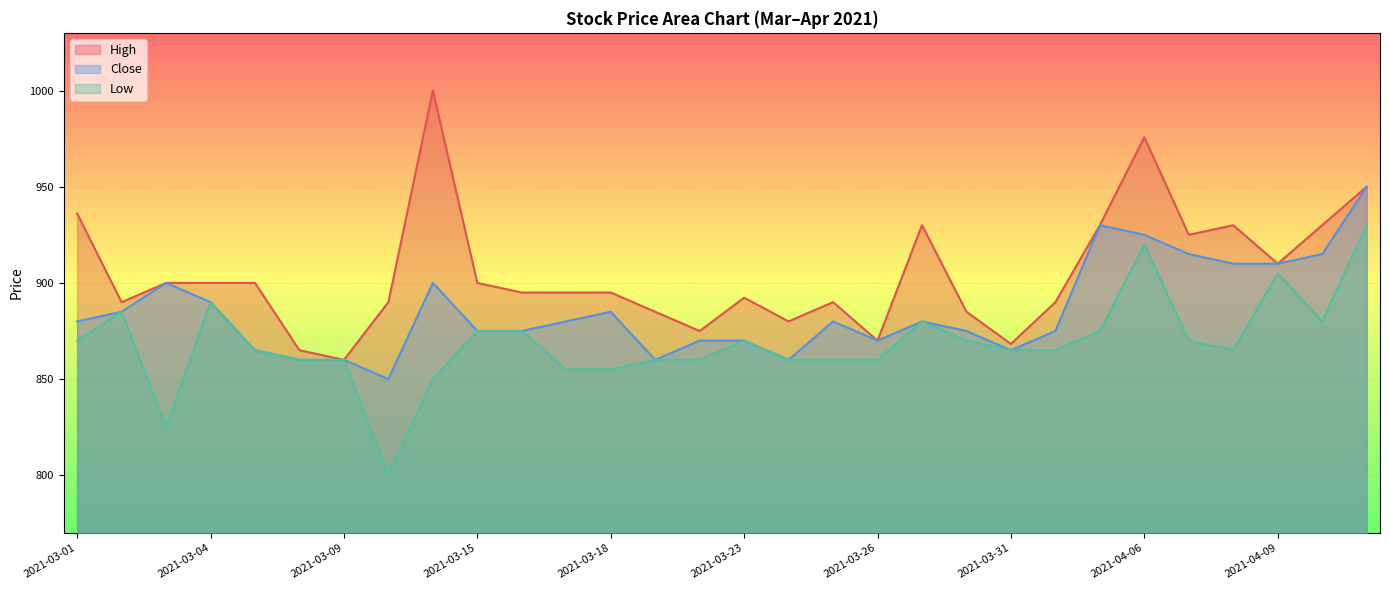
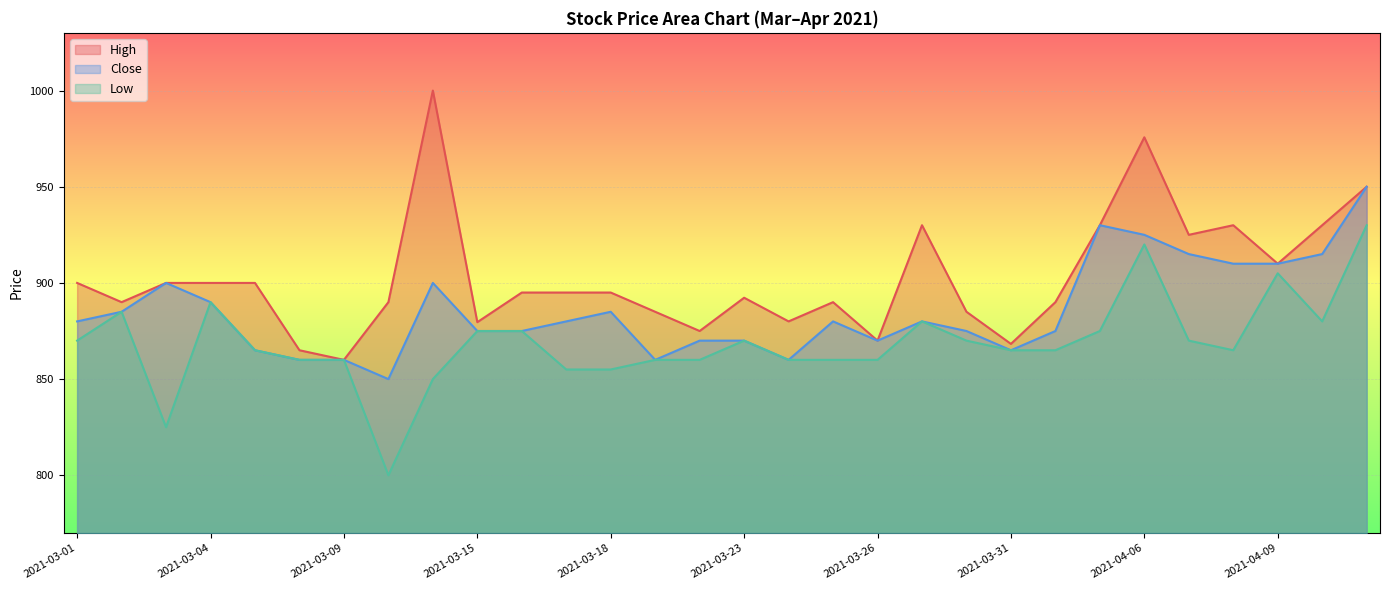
  {
    "High": {
-     "2021-03-01": 936,
+     "2021-03-01": 900,
      "2021-03-04": 900,
-     "2021-03-15": 900,
+     "2021-03-15": 880,
      "2021-03-18": 895,
      "2021-03-23": 892,
      "2021-03-31": 868,
      "2021-04-06": 976
    }
  }
